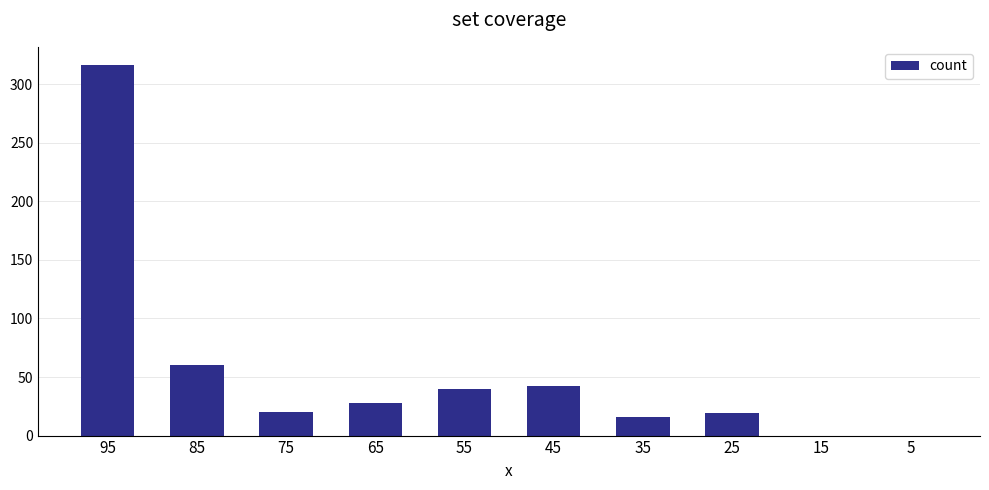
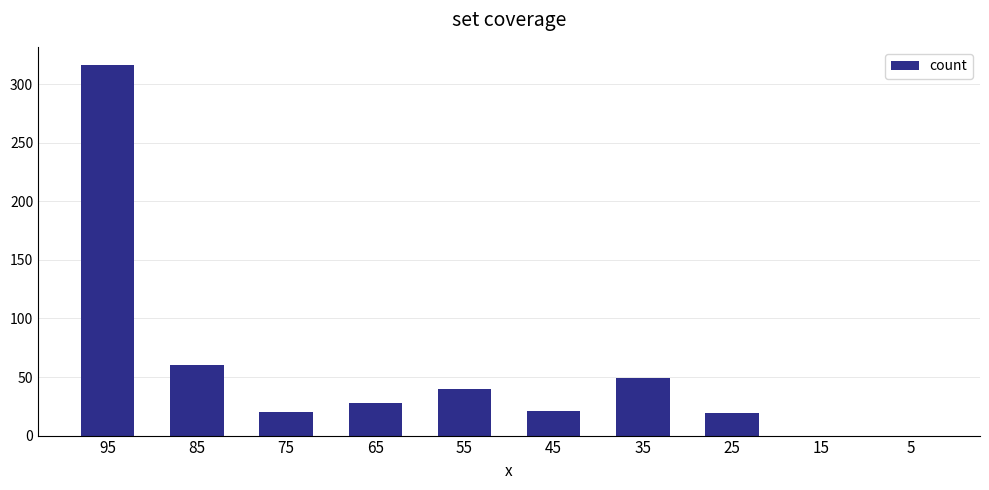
  {
    "95": 316,
    "85": 60,
    "75": 20,
    "65": 28,
    "55": 40,
-   "45": 42,
-   "35": 16,
+   "45": 21,
+   "35": 49,
    "25": 19,
    "15": 0,
    "5": 0
  }
